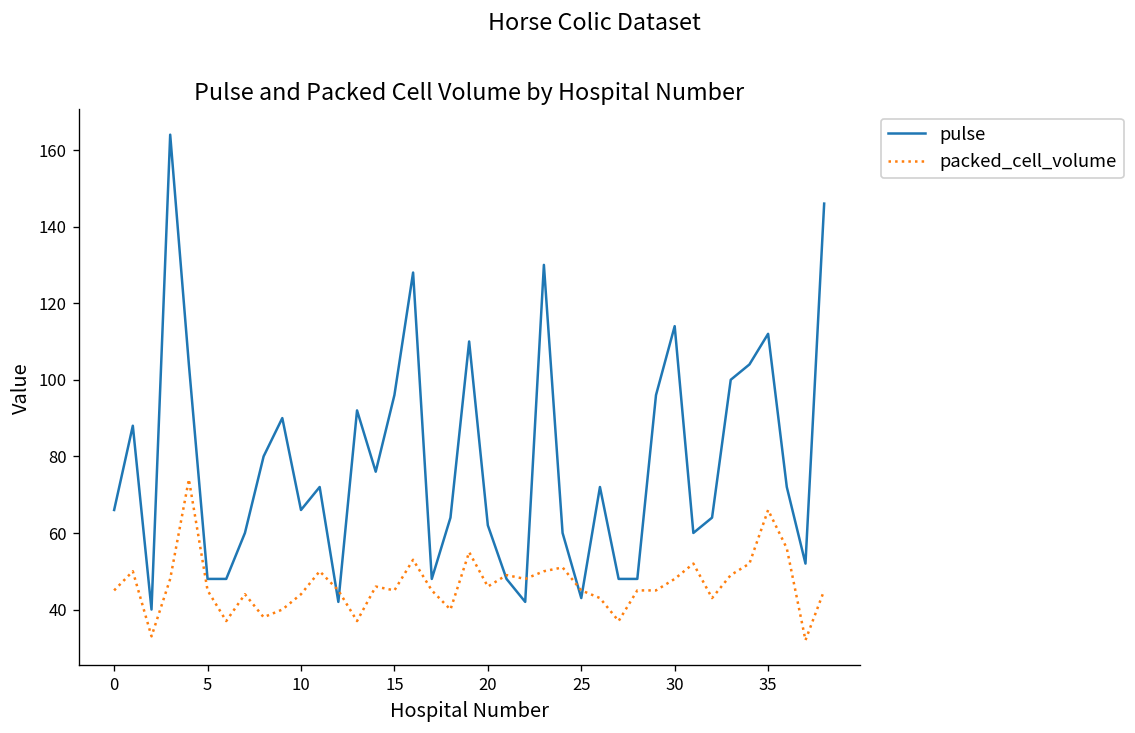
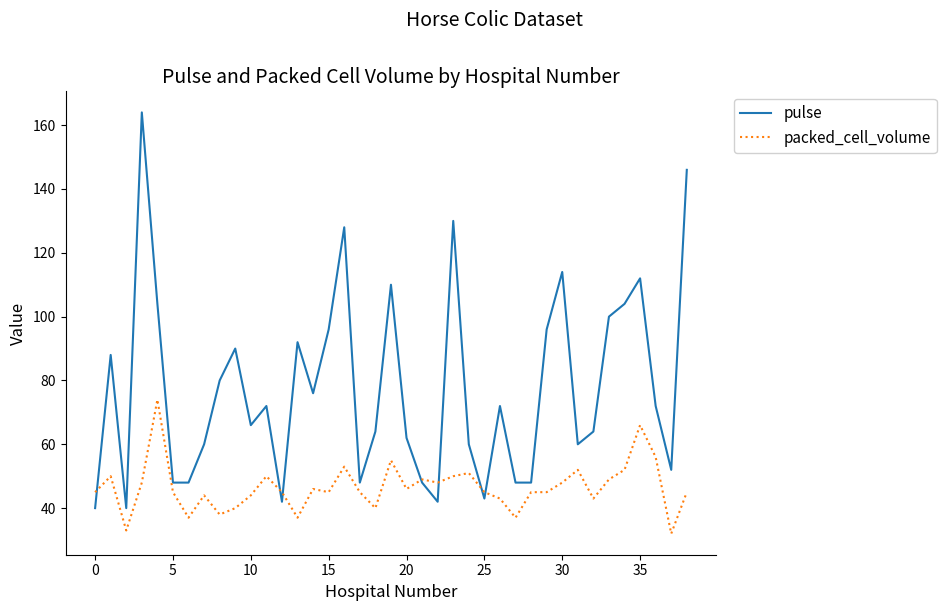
  {
    "pulse": {
-     "0": 66,
+     "0": 40,
      "5": 48,
      "10": 66,
      "15": 96,
      "20": 62,
      "25": 43,
      "30": 114,
      "35": 112
    },
    "packed_cell_volume": {
      "0": 45,
      "5": 45,
      "10": 44,
      "15": 45,
      "20": 46,
      "25": 45,
      "30": 48,
      "35": 66
    }
  }
